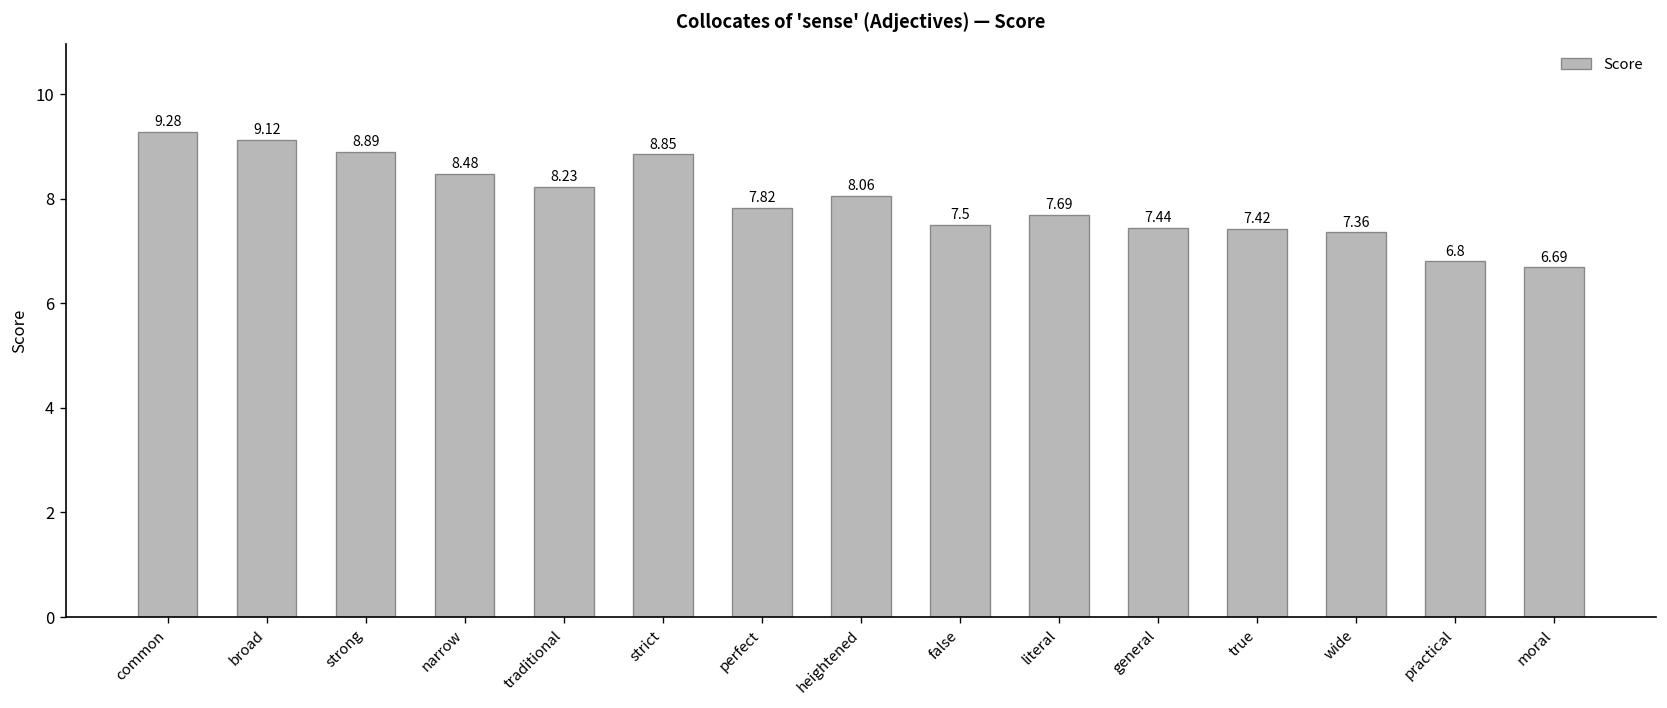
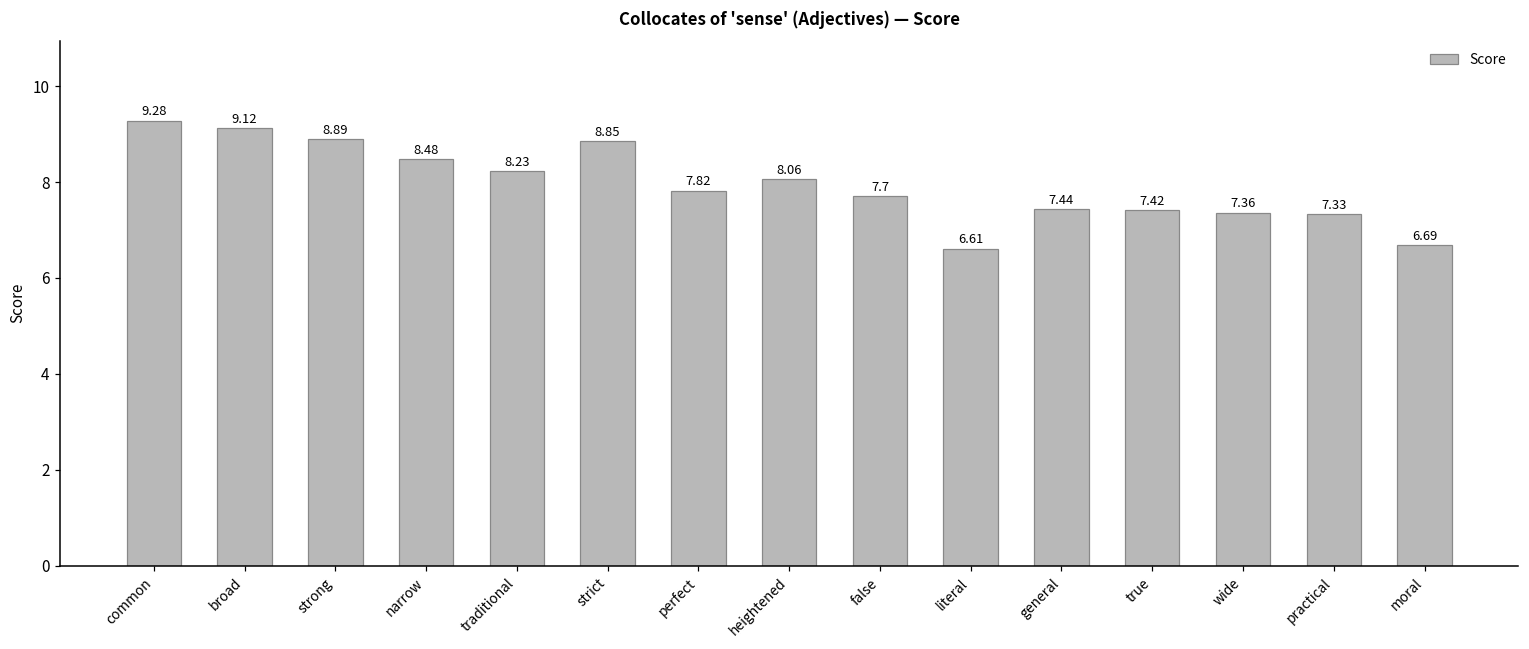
  {
    "common": 9.28,
    "broad": 9.12,
    "strong": 8.89,
    "narrow": 8.48,
    "traditional": 8.23,
    "strict": 8.85,
    "perfect": 7.82,
    "heightened": 8.06,
-   "false": 7.5,
-   "literal": 7.69,
+   "false": 7.7,
+   "literal": 6.61,
    "general": 7.44,
    "true": 7.42,
    "wide": 7.36,
-   "practical": 6.8,
+   "practical": 7.33,
    "moral": 6.69
  }
